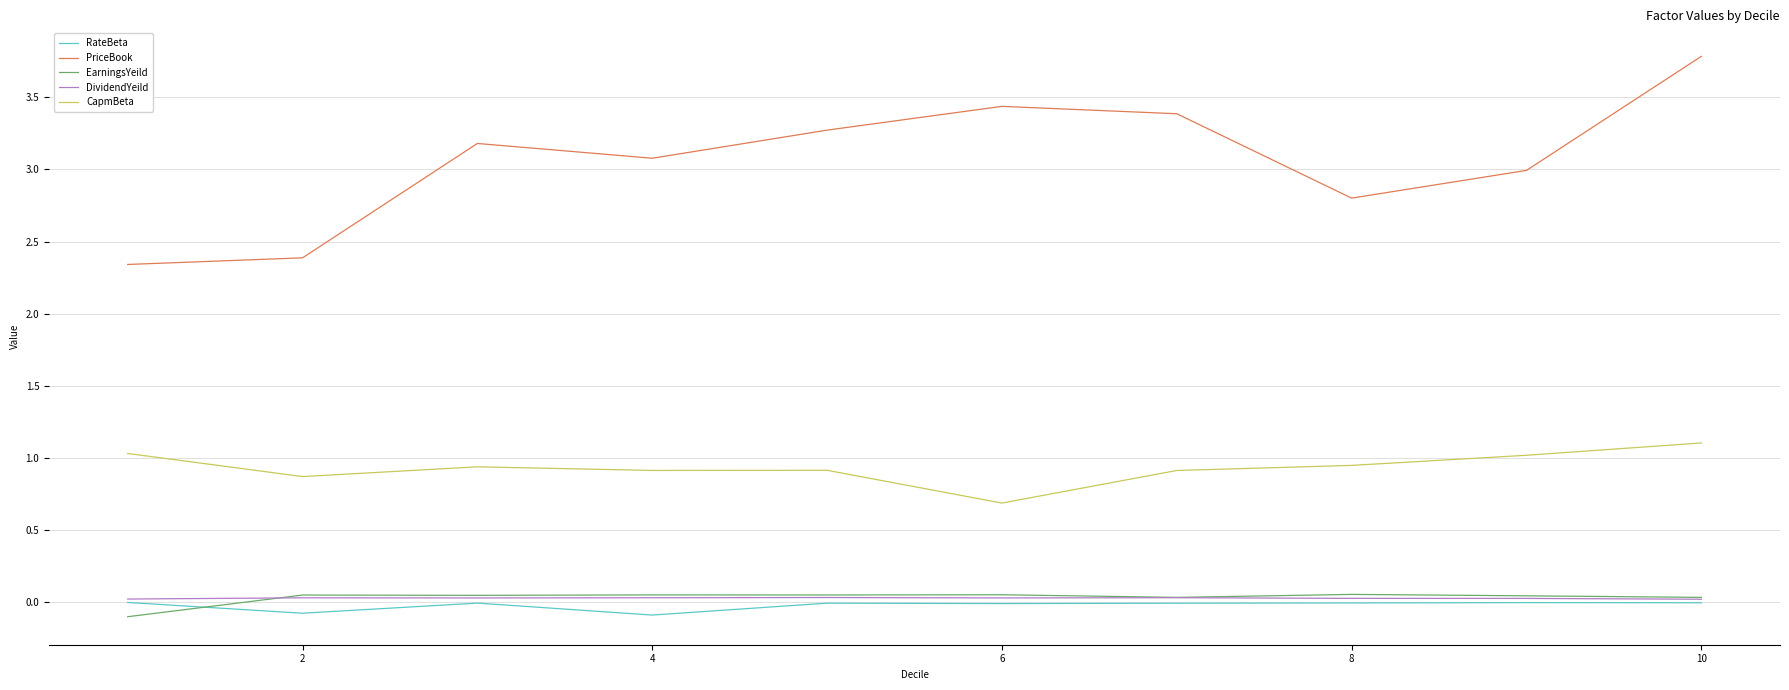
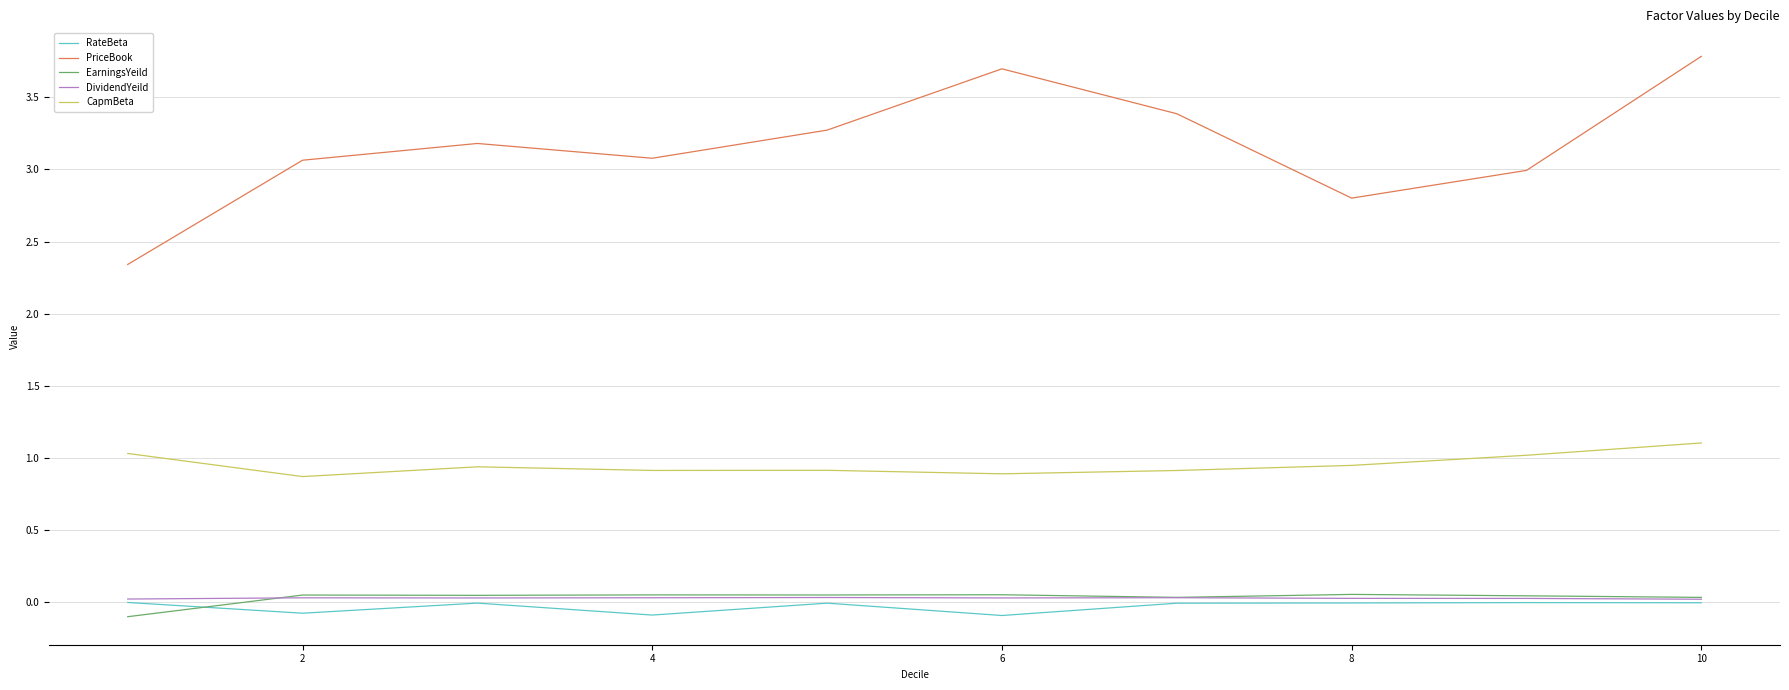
  {
    "RateBeta": {
      "2": -0.07,
      "4": -0.09,
-     "6": -0.01,
+     "6": -0.09,
      "8": 0.00,
      "10": 0.00
    },
    "PriceBook": {
-     "2": 2.39,
+     "2": 3.06,
      "4": 3.08,
-     "6": 3.44,
+     "6": 3.70,
      "8": 2.80,
      "10": 3.78
    },
    "EarningsYeild": {
      "2": 0.05,
      "4": 0.05,
      "6": 0.05,
      "8": 0.06
    },
    "DividendYeild": {
      "2": 0.03,
      "4": 0.03,
      "6": 0.03,
      "8": 0.03
    },
    "CapmBeta": {
      "2": 0.87,
      "4": 0.91,
-     "6": 0.69,
+     "6": 0.89,
      "8": 0.95,
      "10": 1.10
    }
  }
